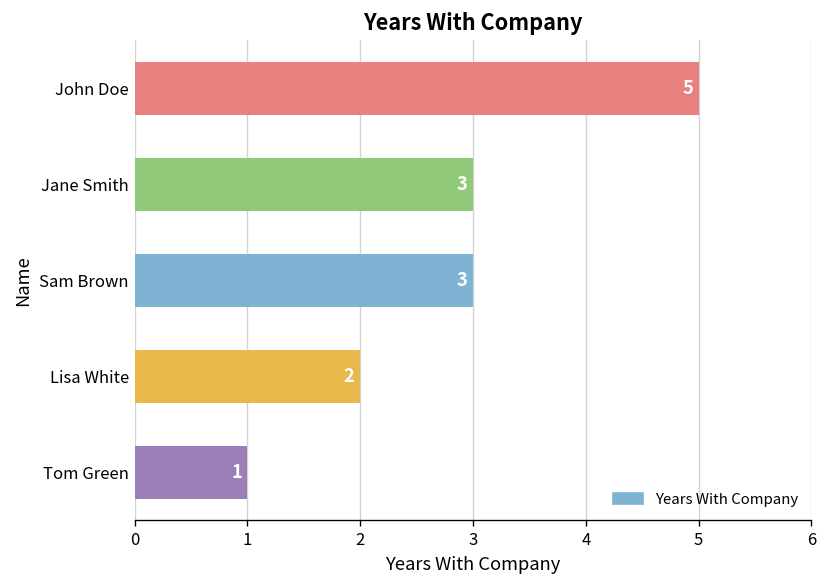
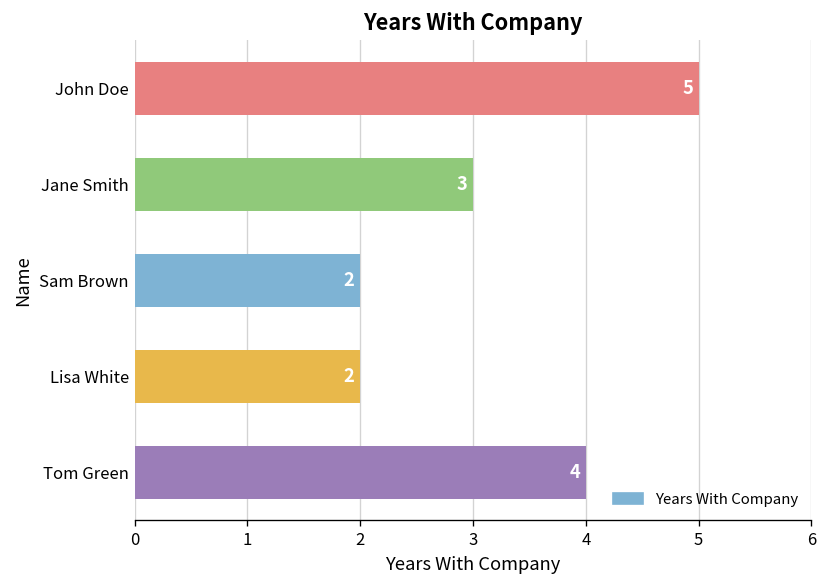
  {
    "John Doe": 5,
    "Jane Smith": 3,
-   "Sam Brown": 3,
+   "Sam Brown": 2,
    "Lisa White": 2,
-   "Tom Green": 1
+   "Tom Green": 4
  }
